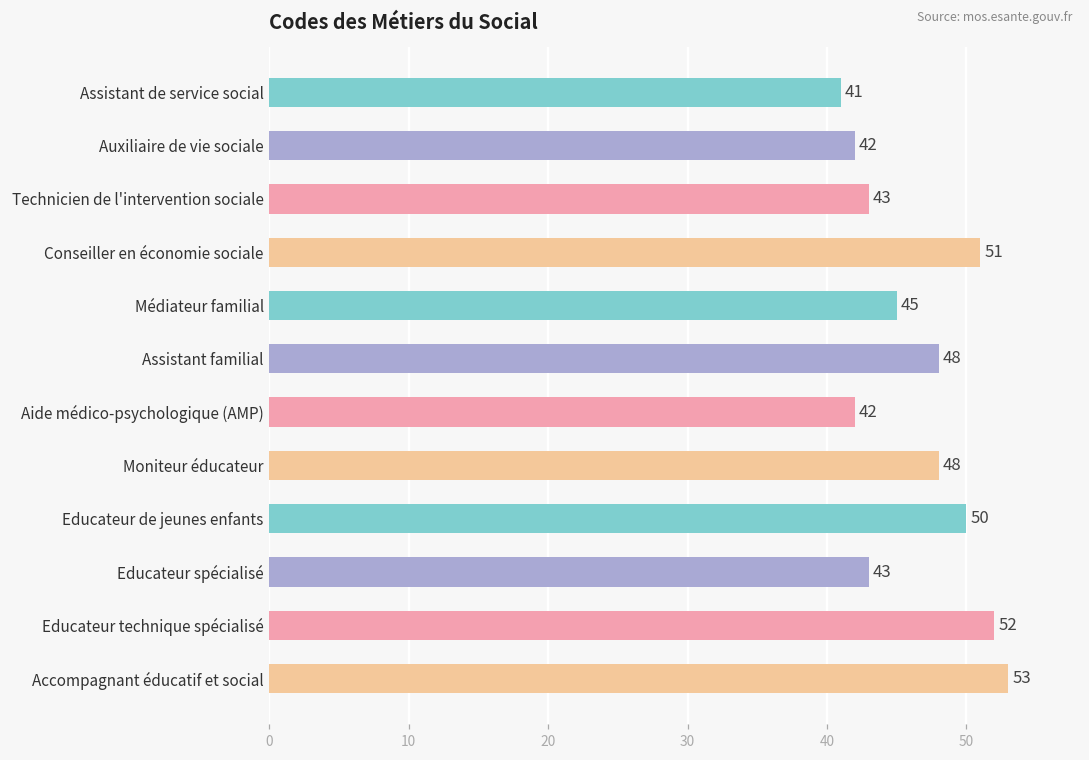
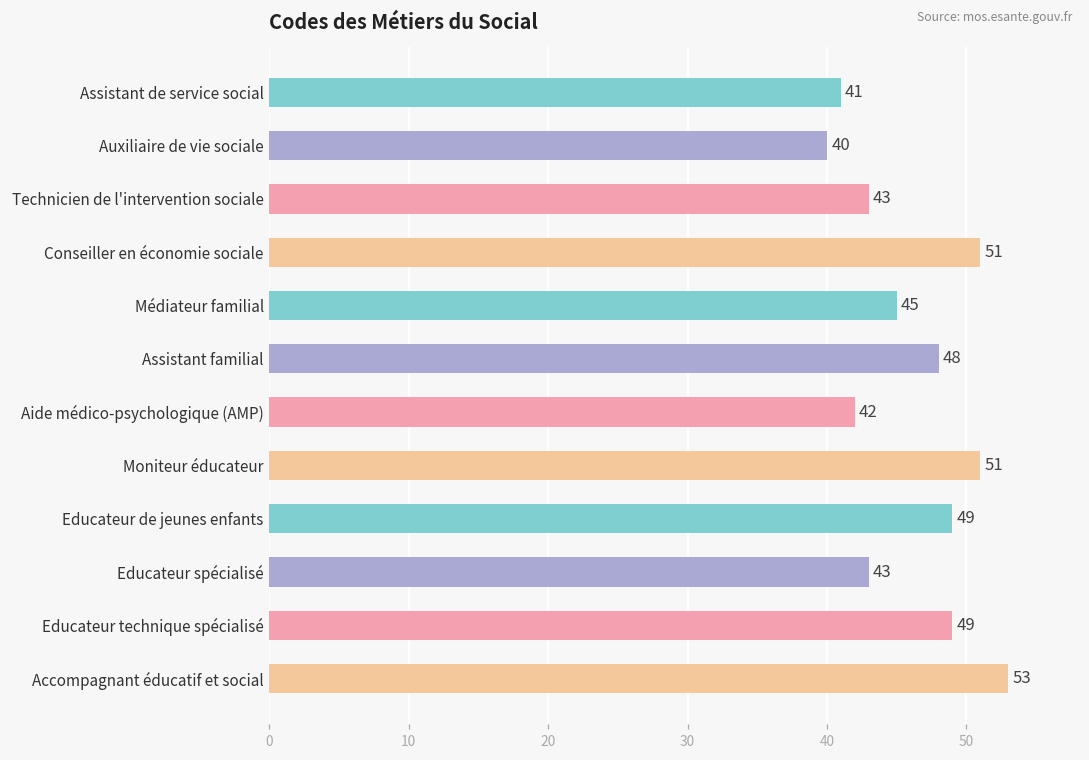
  {
    "Assistant de service social": 41,
-   "Auxiliaire de vie sociale": 42,
+   "Auxiliaire de vie sociale": 40,
    "Technicien de l'intervention sociale": 43,
    "Conseiller en économie sociale": 51,
    "Médiateur familial": 45,
    "Assistant familial": 48,
    "Aide médico-psychologique (AMP)": 42,
-   "Moniteur éducateur": 48,
-   "Educateur de jeunes enfants": 50,
+   "Moniteur éducateur": 51,
+   "Educateur de jeunes enfants": 49,
    "Educateur spécialisé": 43,
-   "Educateur technique spécialisé": 52,
+   "Educateur technique spécialisé": 49,
    "Accompagnant éducatif et social": 53
  }
